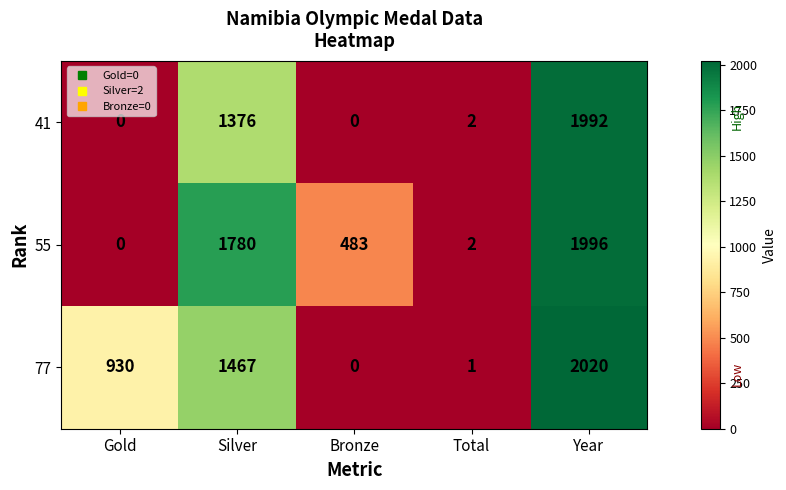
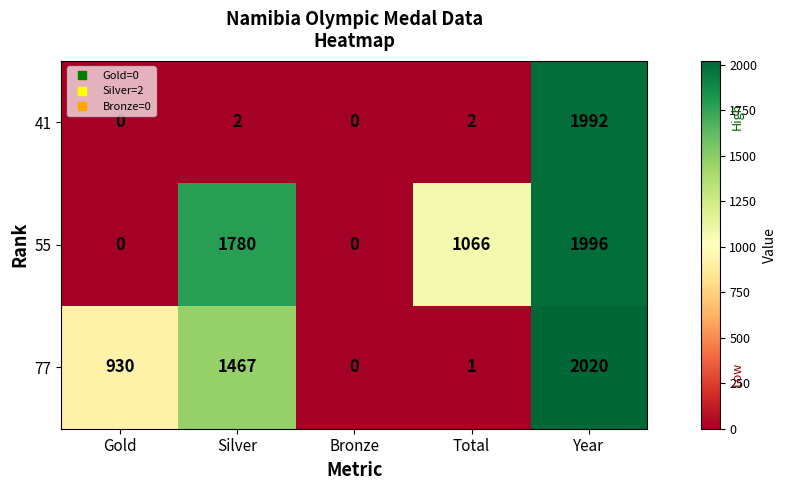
  {
    "41": {
-     "Silver": 1376,
+     "Silver": 2,
      "Bronze": 0,
      "Total": 2,
      "Year": 1992
    },
    "55": {
      "Gold": 0,
      "Silver": 1780,
-     "Bronze": 483,
-     "Total": 2,
+     "Bronze": 0,
+     "Total": 1066,
      "Year": 1996
    },
    "77": {
      "Gold": 930,
      "Silver": 1467,
      "Bronze": 0,
      "Total": 1,
      "Year": 2020
    }
  }
